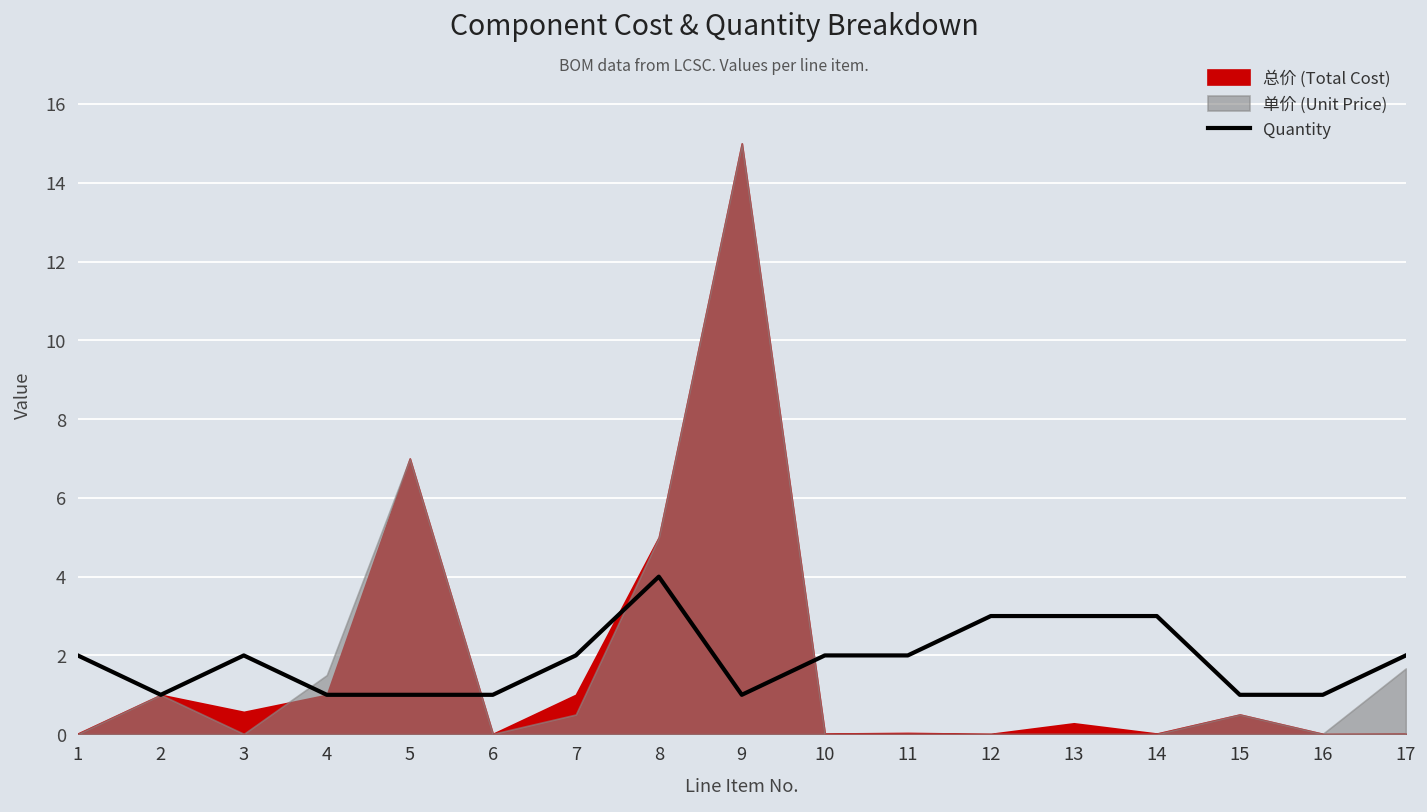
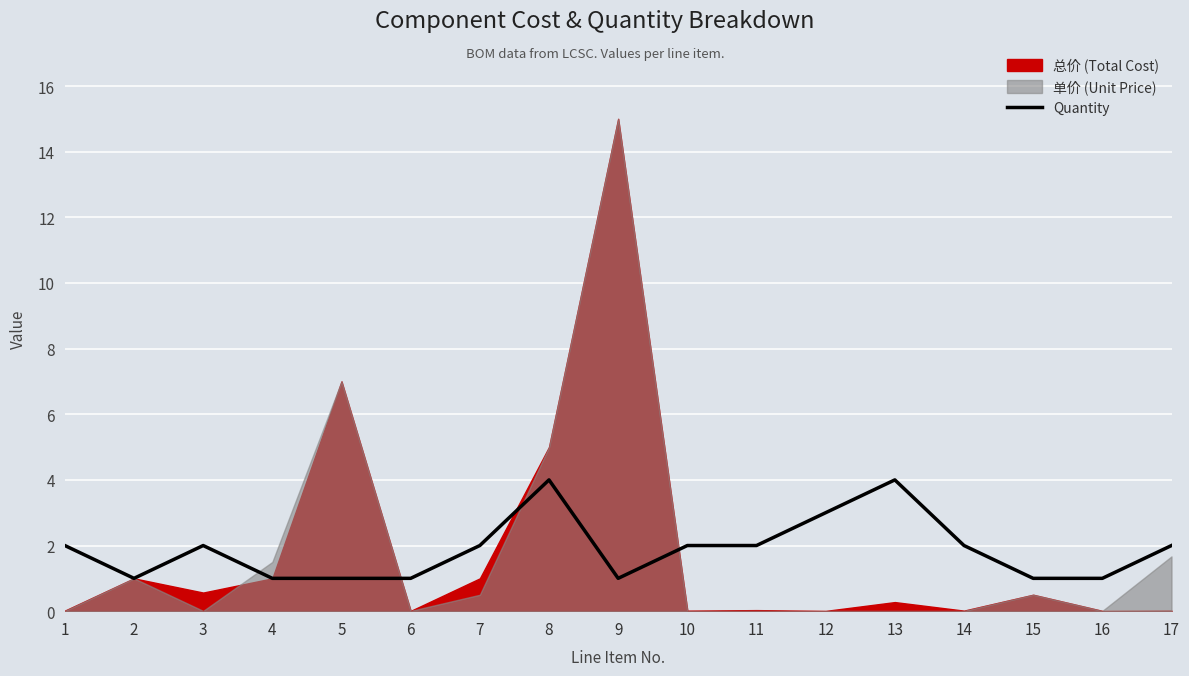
  {
    "Quantity": {
      "1": 2,
      "3": 2,
      "5": 1,
      "6": 1,
      "7": 2,
      "8": 4,
      "9": 1,
      "10": 2,
      "11": 2,
      "12": 3,
-     "13": 3,
-     "14": 3,
+     "13": 4,
+     "14": 2,
      "15": 1,
      "16": 1,
      "17": 2
    },
    "总价 (Total Cost)": {
      "3": 0.6,
      "7": 1,
      "13": 0.3
    },
    "单价 (Unit Price)": {
      "4": 1.5,
      "7": 0.5,
      "17": 1.7
    }
  }
